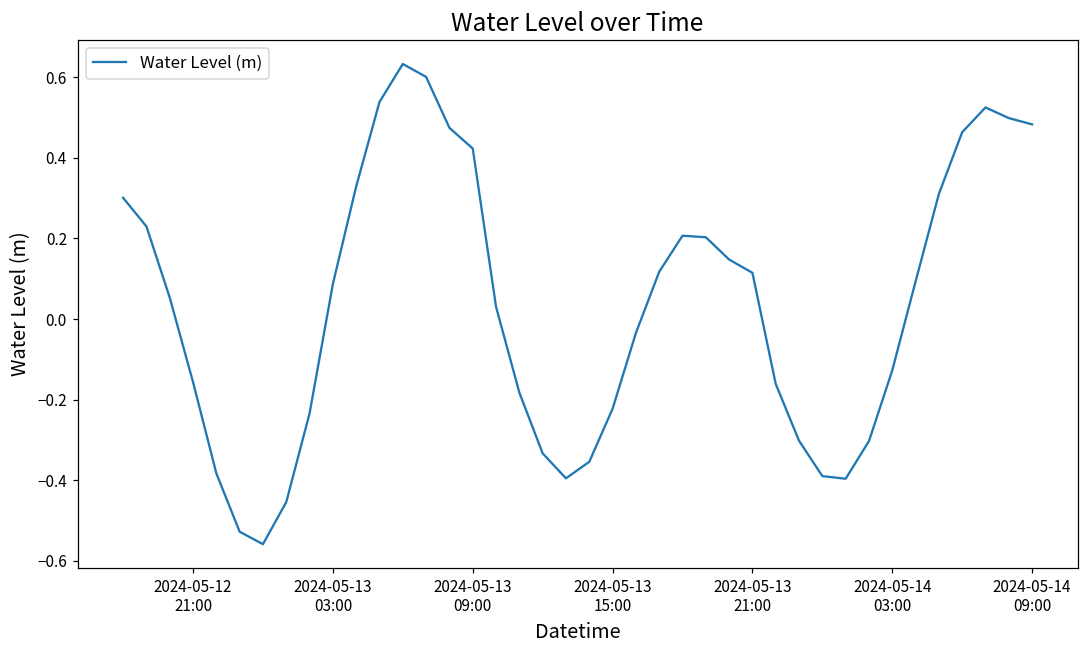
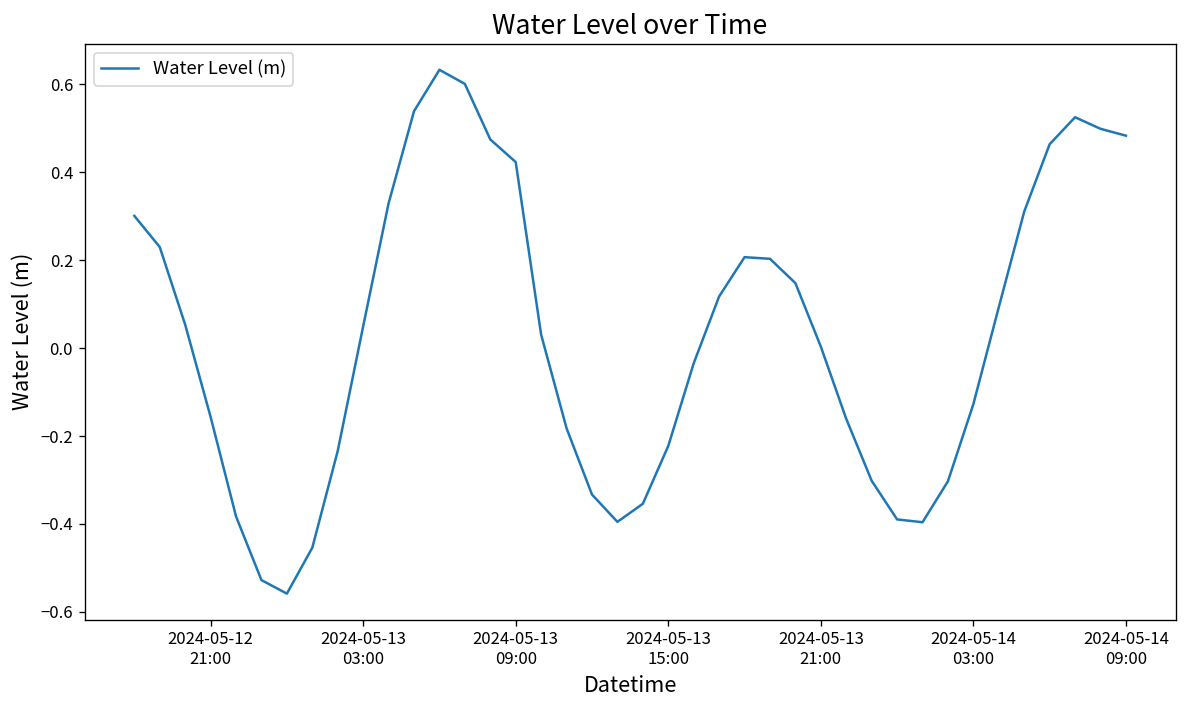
  {
    "2024-05-12 21:00": -0.16,
-   "2024-05-13 03:00": 0.09,
+   "2024-05-13 03:00": 0.05,
    "2024-05-13 09:00": 0.42,
    "2024-05-13 15:00": -0.22,
-   "2024-05-13 21:00": 0.11,
+   "2024-05-13 21:00": 0.00,
    "2024-05-14 03:00": -0.13,
    "2024-05-14 09:00": 0.48
  }
